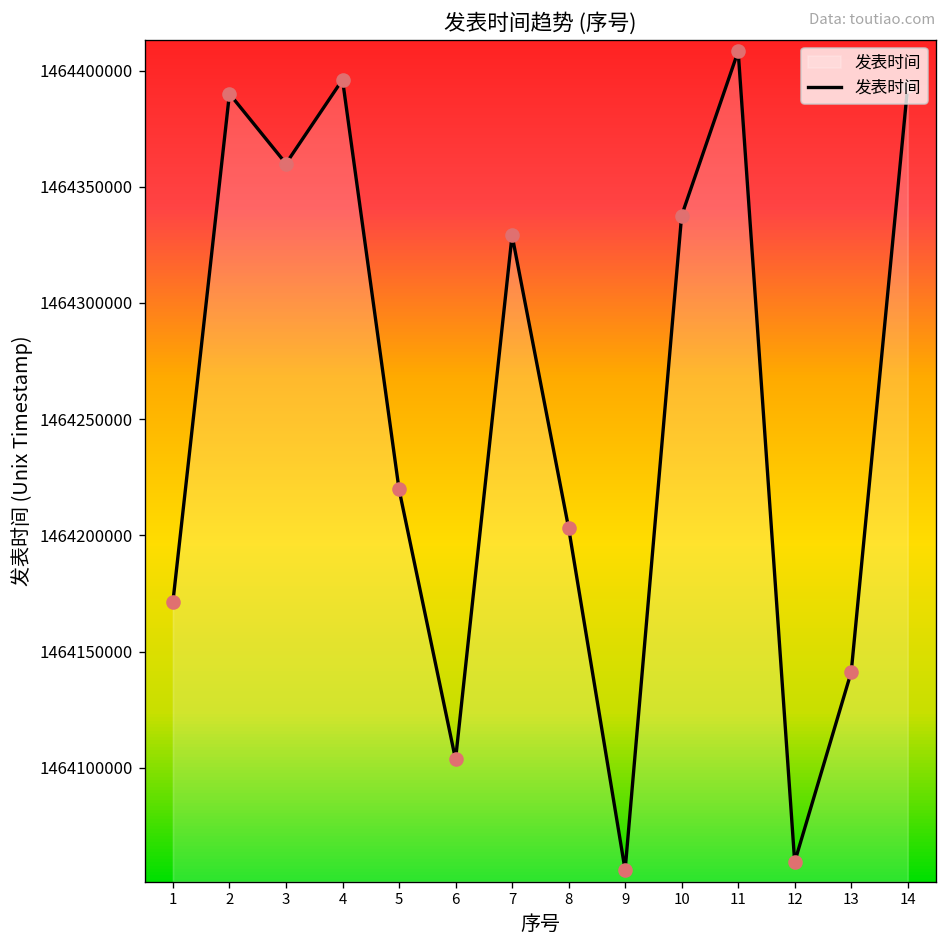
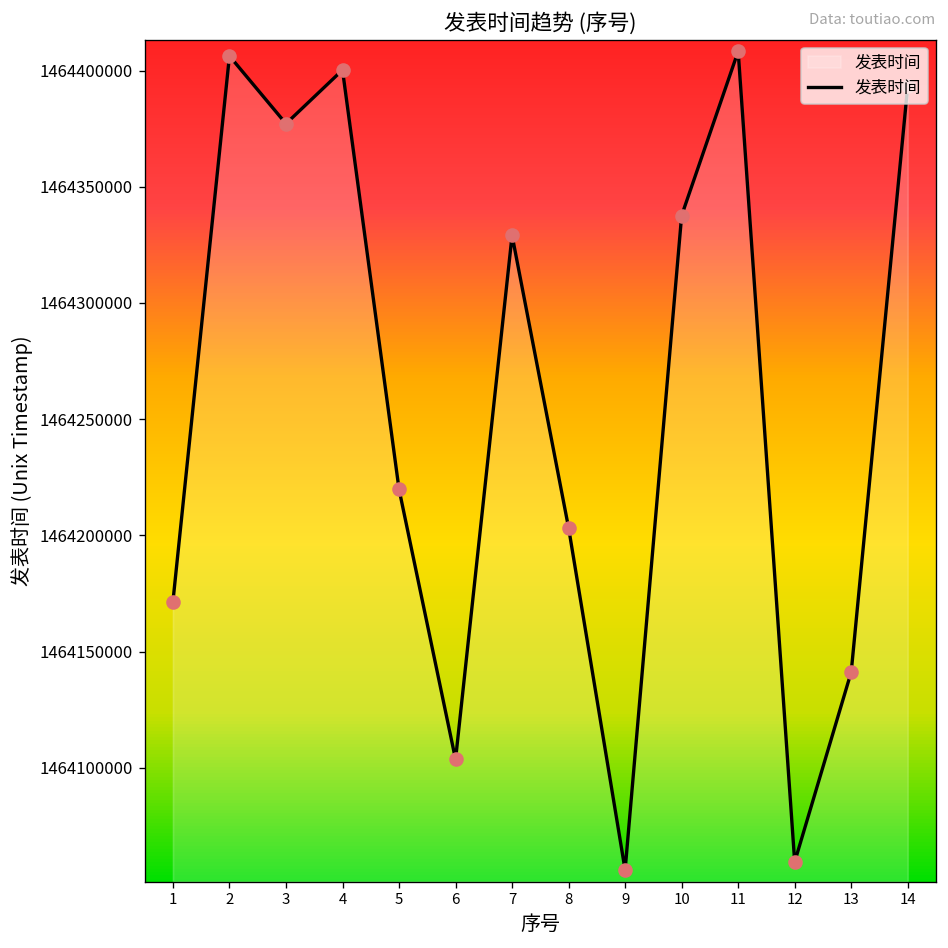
  {
    "1": 1464171000,
-   "2": 1464390000,
-   "3": 1464360000,
-   "4": 1464396000,
+   "2": 1464406000,
+   "3": 1464377000,
+   "4": 1464400000,
    "5": 1464220000,
    "6": 1464104000,
    "7": 1464329000,
    "8": 1464203000,
    "9": 1464056000,
    "10": 1464338000,
    "11": 1464408000,
    "12": 1464059000,
    "13": 1464141000
  }
